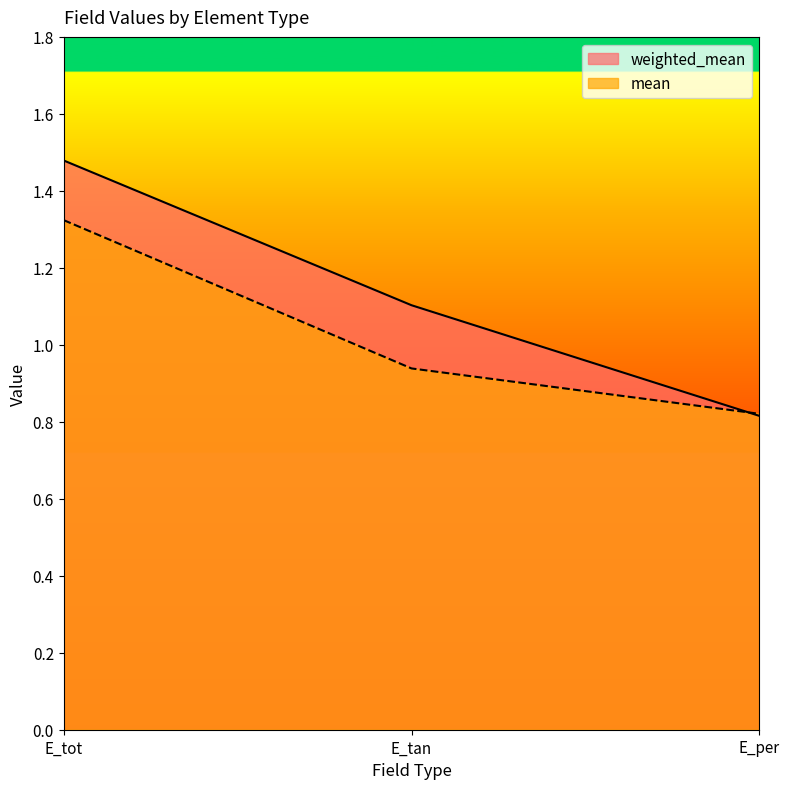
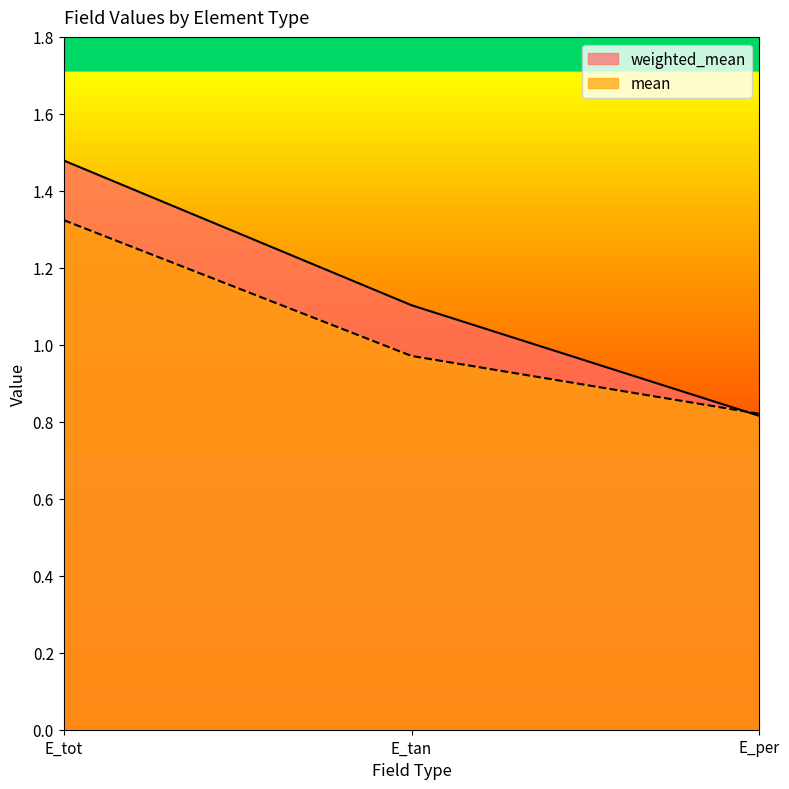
  {
    "weighted_mean": {
      "E_tot": 1.48,
      "E_tan": 1.10
    },
    "mean": {
      "E_tot": 1.32,
-     "E_tan": 0.94
+     "E_tan": 0.97
    }
  }
